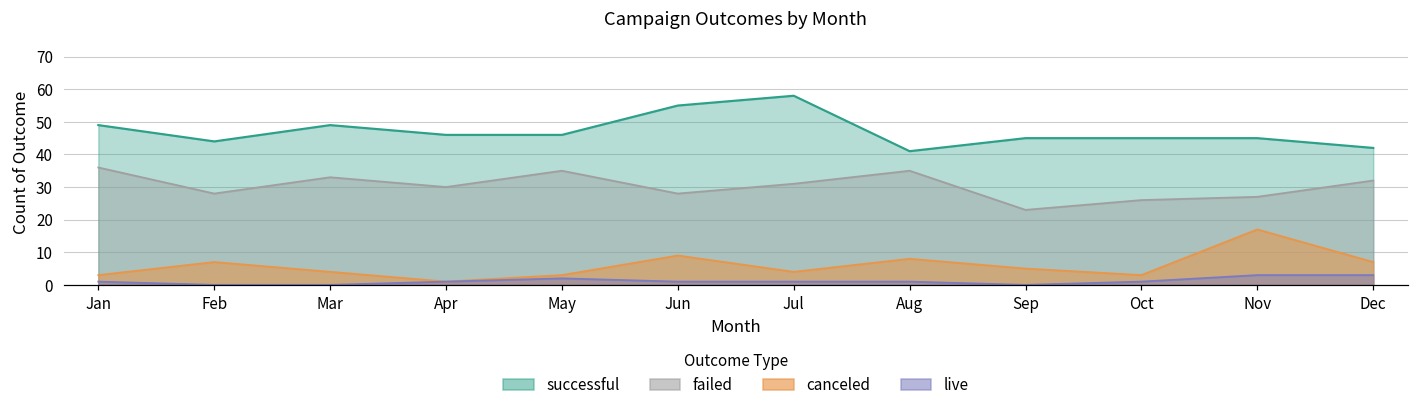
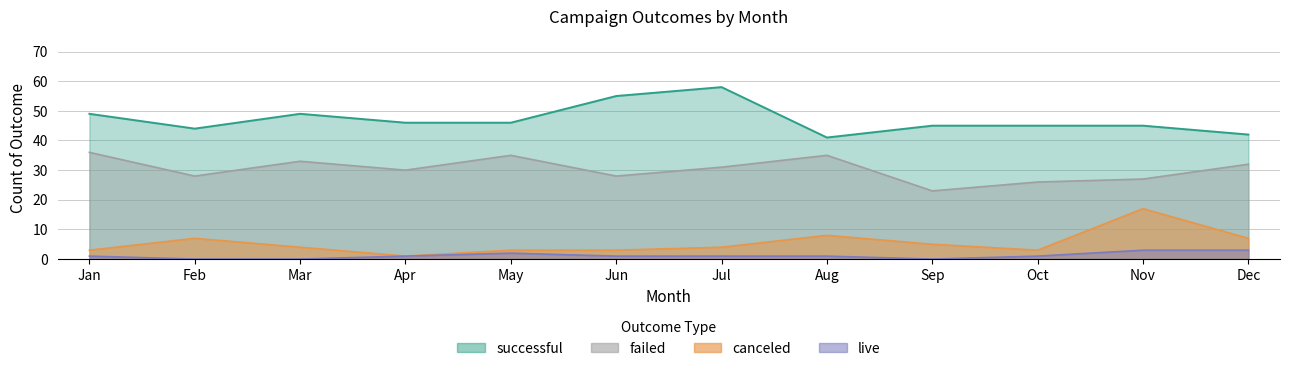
  {
    "canceled": {
      "Jan": 3,
      "Feb": 7,
      "Mar": 4,
      "May": 3,
-     "Jun": 9,
+     "Jun": 3,
      "Jul": 4,
      "Aug": 8,
      "Sep": 5,
      "Oct": 3,
      "Nov": 17,
      "Dec": 7
    }
  }
